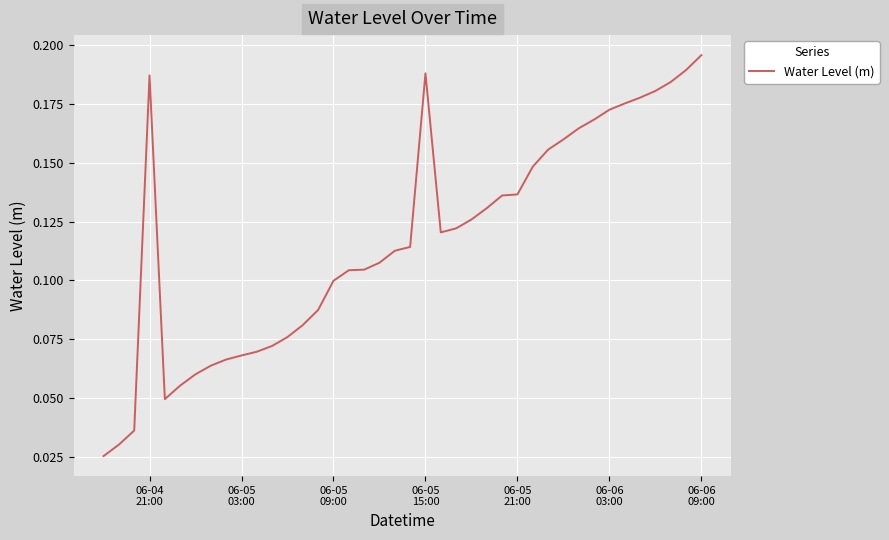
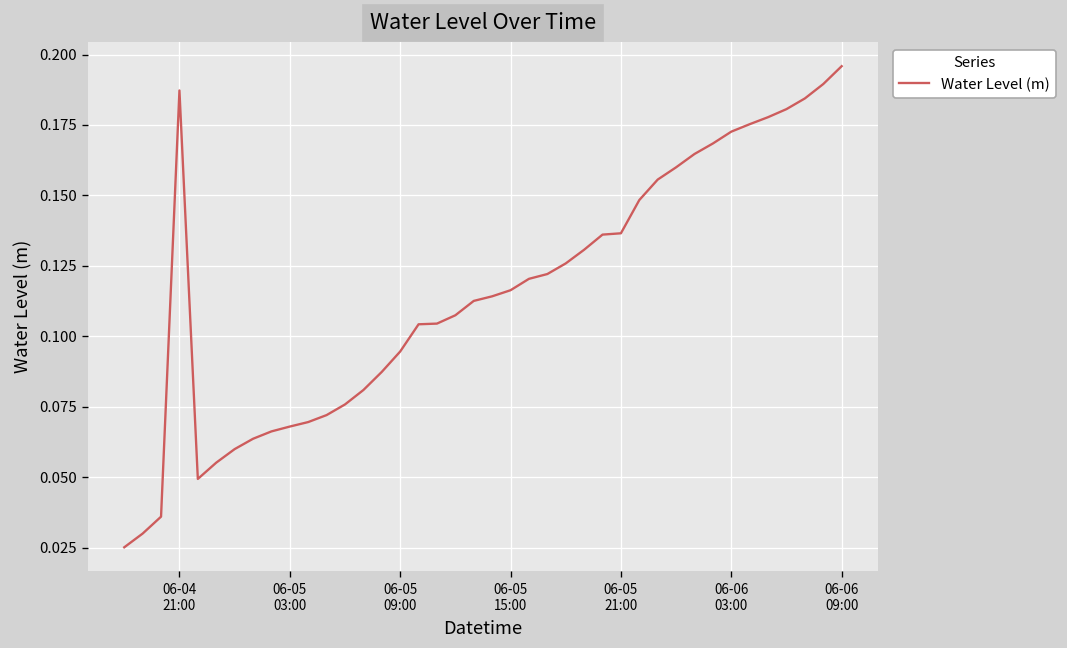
  {
    "06-04 21:00": 0.187,
    "06-05 03:00": 0.068,
-   "06-05 09:00": 0.100,
-   "06-05 15:00": 0.188,
+   "06-05 09:00": 0.095,
+   "06-05 15:00": 0.116,
    "06-05 21:00": 0.137,
    "06-06 03:00": 0.173,
    "06-06 09:00": 0.196
  }
